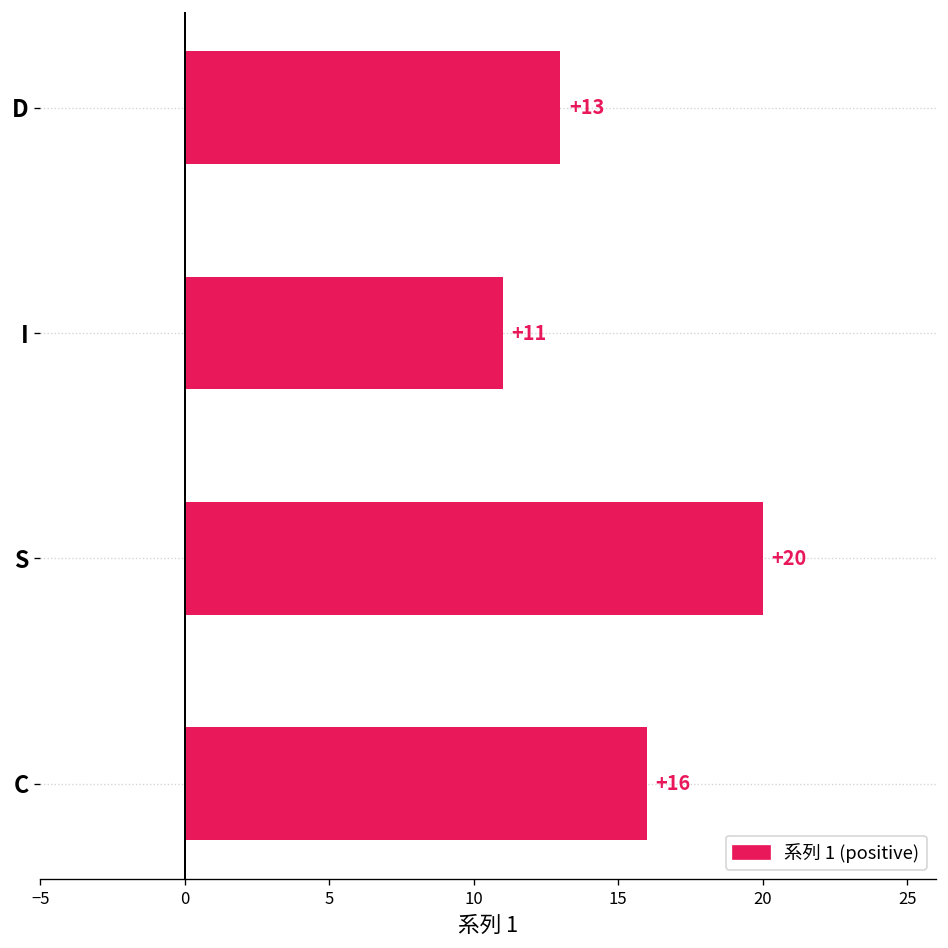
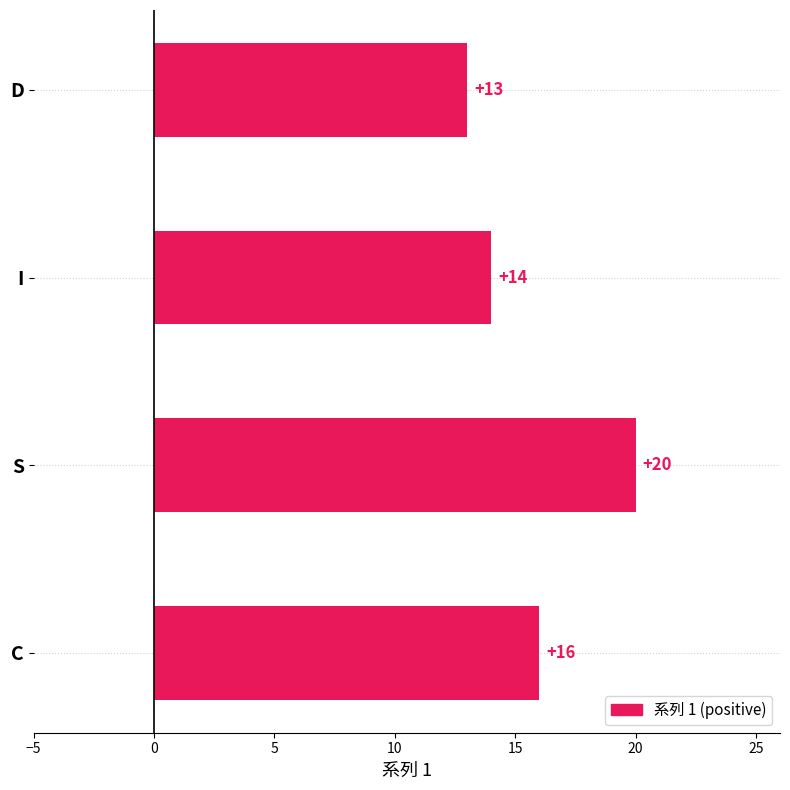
  {
    "D": "+13",
-   "I": "+11",
+   "I": "+14",
    "S": "+20",
    "C": "+16"
  }
